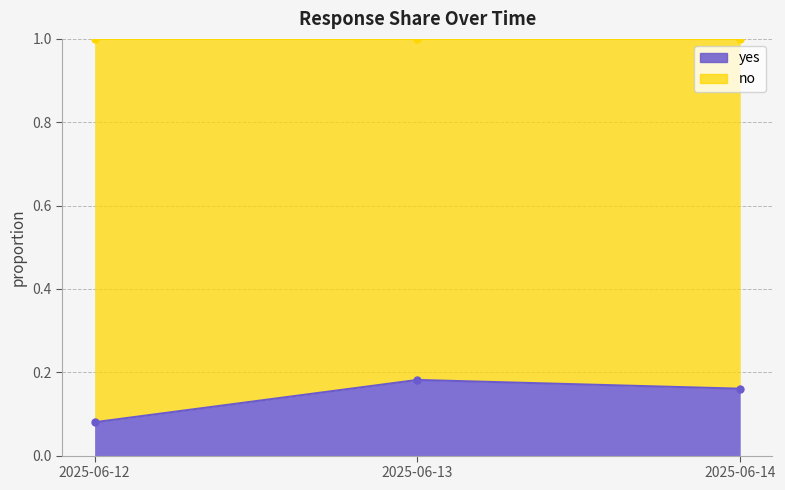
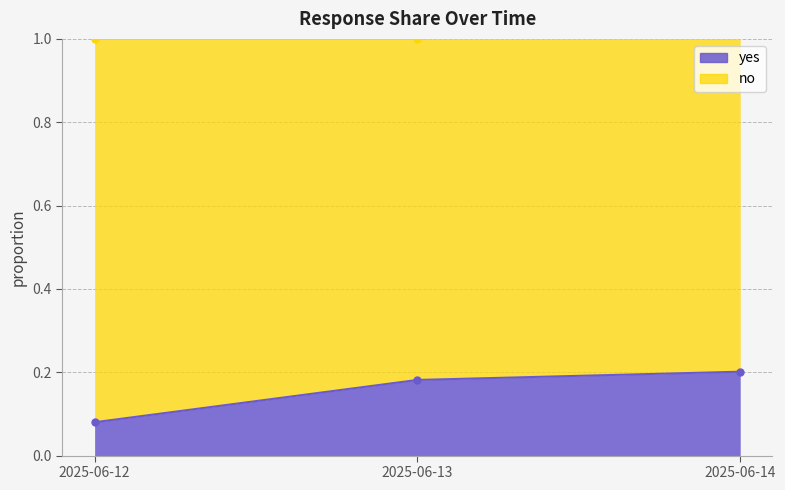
  {
    "yes": {
      "2025-06-12": 0.08,
      "2025-06-13": 0.18,
-     "2025-06-14": 0.16
+     "2025-06-14": 0.20
    },
    "no": {
      "2025-06-12": 1.00,
      "2025-06-13": 1.00
    }
  }
